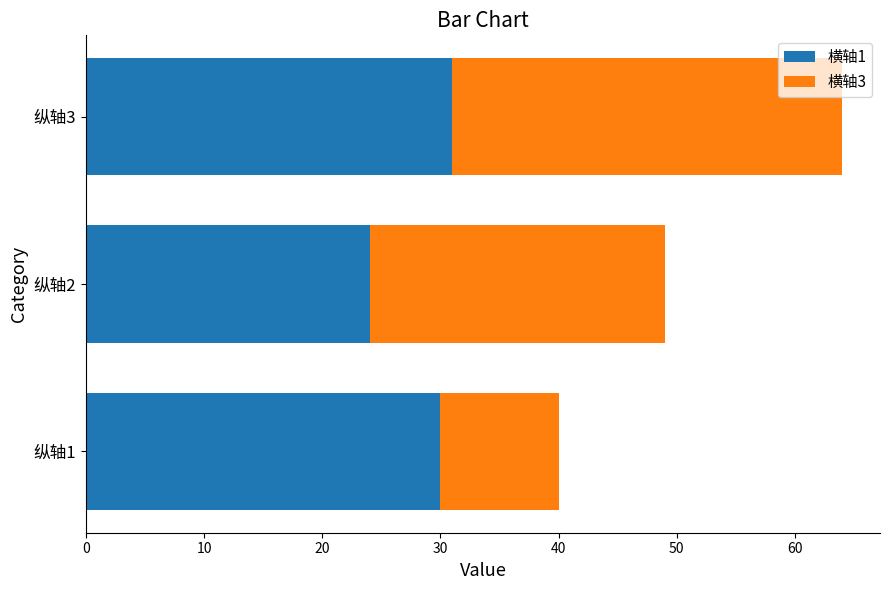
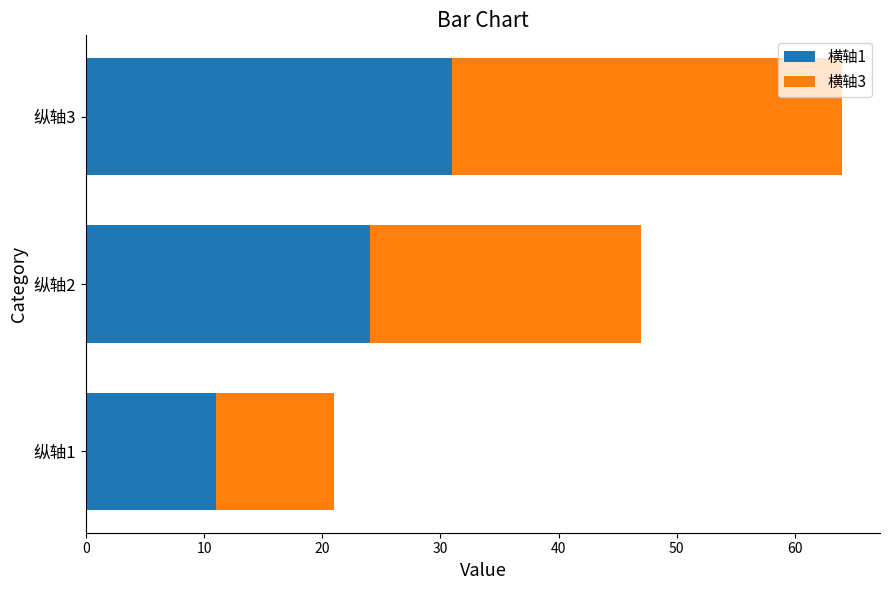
  {
    "横轴1": {
      "纵轴3": 31,
      "纵轴2": 24,
-     "纵轴1": 30
+     "纵轴1": 11
    },
    "横轴3": {
      "纵轴3": 33,
-     "纵轴2": 25,
+     "纵轴2": 23,
      "纵轴1": 10
    }
  }
